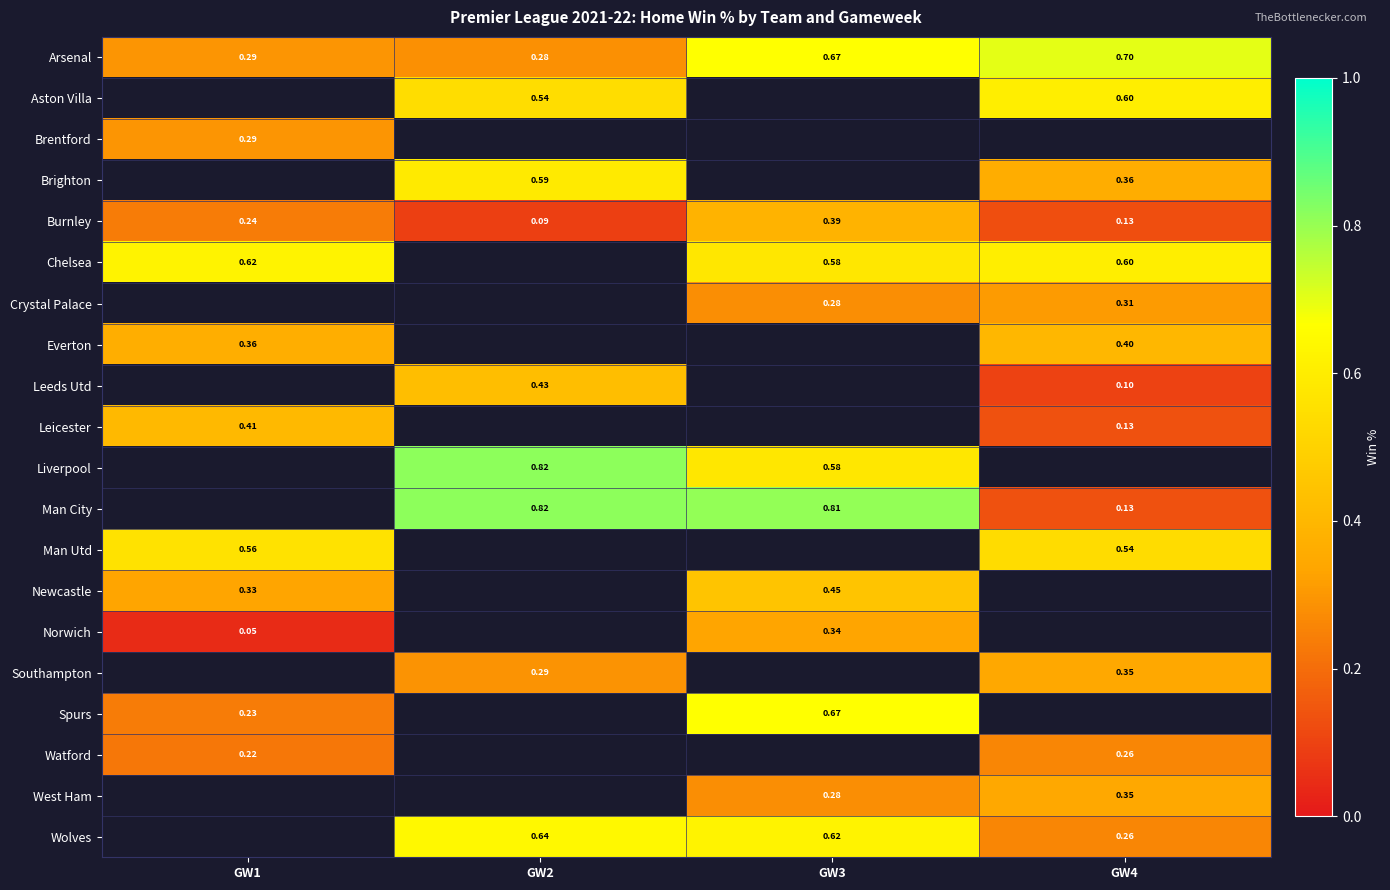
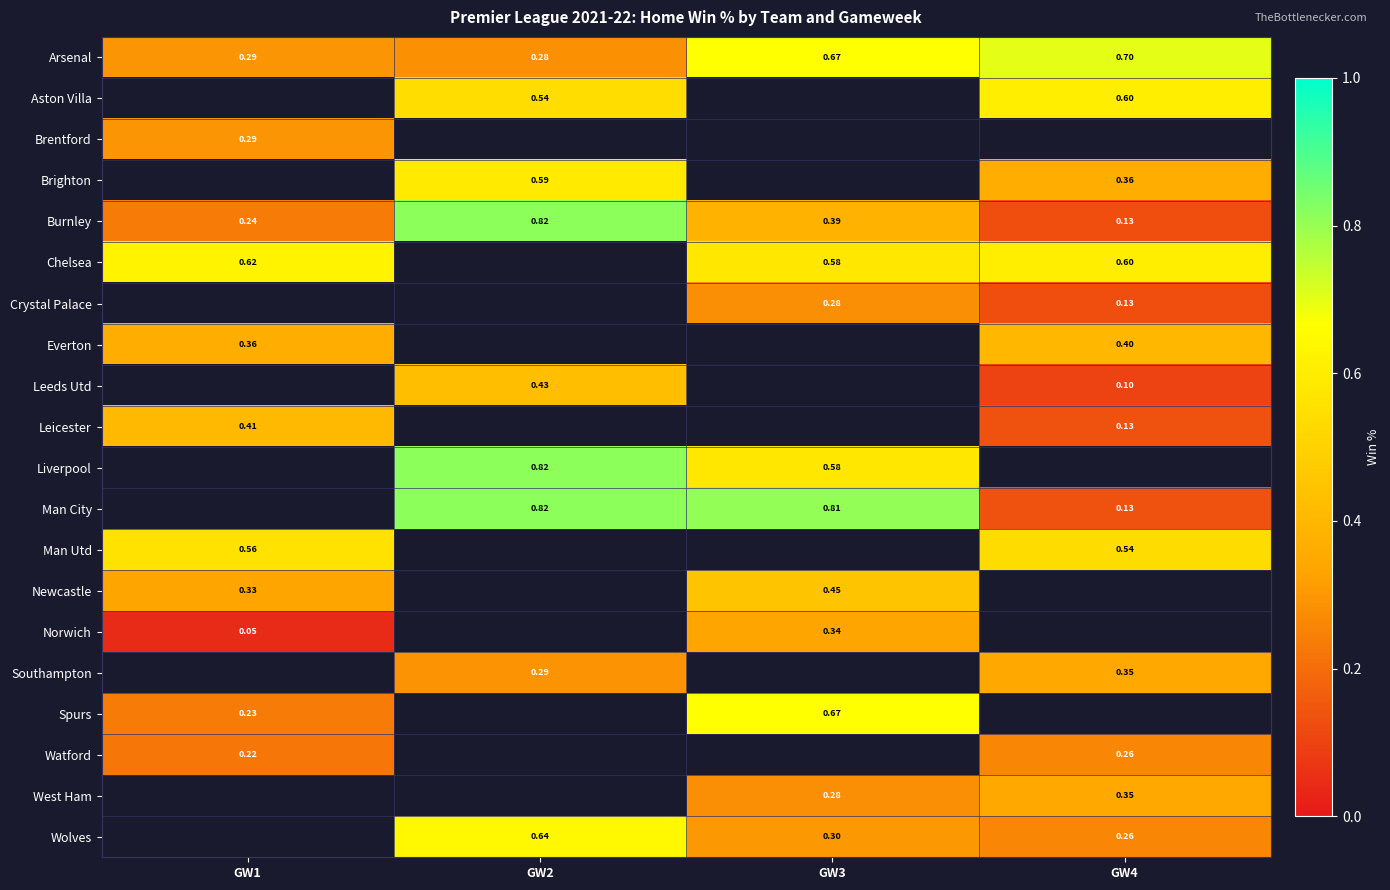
  {
    "Arsenal": {
      "GW1": 0.29,
      "GW2": 0.28,
      "GW3": 0.67,
      "GW4": 0.70
    },
    "Aston Villa": {
      "GW2": 0.54,
      "GW4": 0.60
    },
    "Brentford": {
      "GW1": 0.29
    },
    "Brighton": {
      "GW2": 0.59,
      "GW4": 0.36
    },
    "Burnley": {
      "GW1": 0.24,
-     "GW2": 0.09,
+     "GW2": 0.82,
      "GW3": 0.39,
      "GW4": 0.13
    },
    "Chelsea": {
      "GW1": 0.62,
      "GW3": 0.58,
      "GW4": 0.60
    },
    "Crystal Palace": {
      "GW3": 0.28,
-     "GW4": 0.31
+     "GW4": 0.13
    },
    "Everton": {
      "GW1": 0.36,
      "GW4": 0.40
    },
    "Leeds Utd": {
      "GW2": 0.43,
      "GW4": 0.10
    },
    "Leicester": {
      "GW1": 0.41,
      "GW4": 0.13
    },
    "Liverpool": {
      "GW2": 0.82,
      "GW3": 0.58
    },
    "Man City": {
      "GW2": 0.82,
      "GW3": 0.81,
      "GW4": 0.13
    },
    "Man Utd": {
      "GW1": 0.56,
      "GW4": 0.54
    },
    "Newcastle": {
      "GW1": 0.33,
      "GW3": 0.45
    },
    "Norwich": {
      "GW1": 0.05,
      "GW3": 0.34
    },
    "Southampton": {
      "GW2": 0.29,
      "GW4": 0.35
    },
    "Spurs": {
      "GW1": 0.23,
      "GW3": 0.67
    },
    "Watford": {
      "GW1": 0.22,
      "GW4": 0.26
    },
    "West Ham": {
      "GW3": 0.28,
      "GW4": 0.35
    },
    "Wolves": {
      "GW2": 0.64,
-     "GW3": 0.62,
+     "GW3": 0.30,
      "GW4": 0.26
    }
  }
